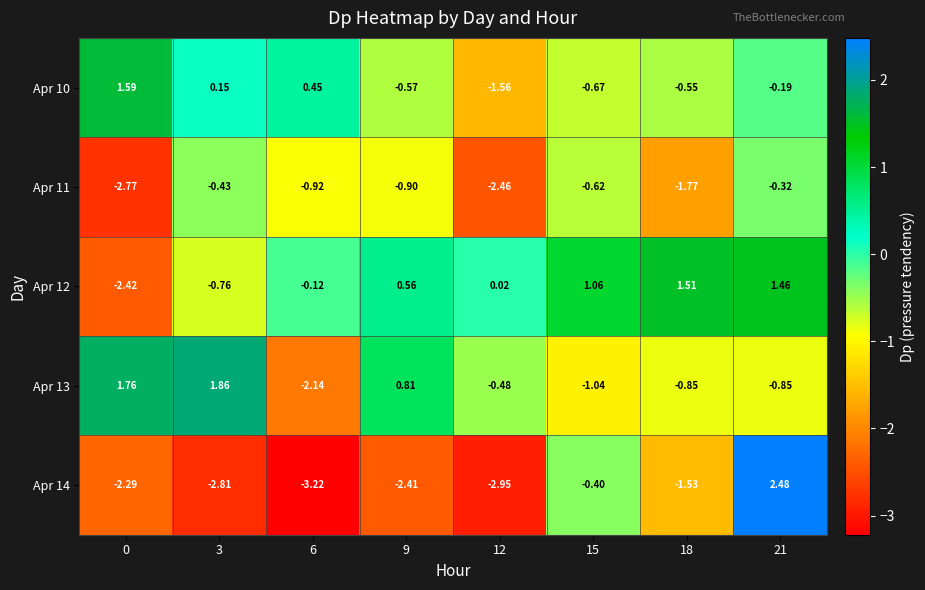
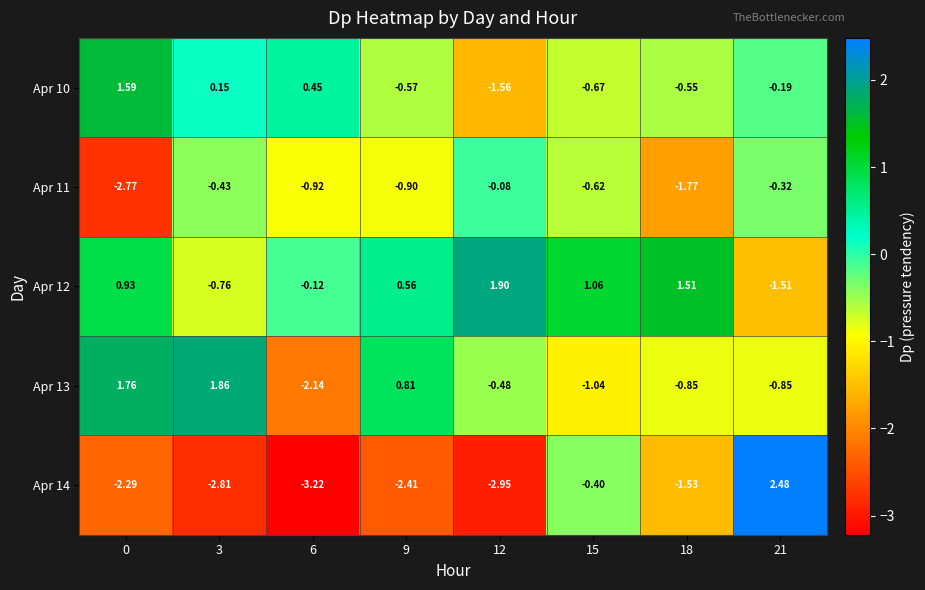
  {
    "Apr 10": {
      "0": 1.59,
      "3": 0.15,
      "6": 0.45,
      "9": -0.57,
      "12": -1.56,
      "15": -0.67,
      "18": -0.55,
      "21": -0.19
    },
    "Apr 11": {
      "0": -2.77,
      "3": -0.43,
      "6": -0.92,
      "9": -0.90,
-     "12": -2.46,
+     "12": -0.08,
      "15": -0.62,
      "18": -1.77,
      "21": -0.32
    },
    "Apr 12": {
-     "0": -2.42,
+     "0": 0.93,
      "3": -0.76,
      "6": -0.12,
      "9": 0.56,
-     "12": 0.02,
+     "12": 1.90,
      "15": 1.06,
      "18": 1.51,
-     "21": 1.46
+     "21": -1.51
    },
    "Apr 13": {
      "0": 1.76,
      "3": 1.86,
      "6": -2.14,
      "9": 0.81,
      "12": -0.48,
      "15": -1.04,
      "18": -0.85,
      "21": -0.85
    },
    "Apr 14": {
      "0": -2.29,
      "3": -2.81,
      "6": -3.22,
      "9": -2.41,
      "12": -2.95,
      "15": -0.40,
      "18": -1.53,
      "21": 2.48
    }
  }
